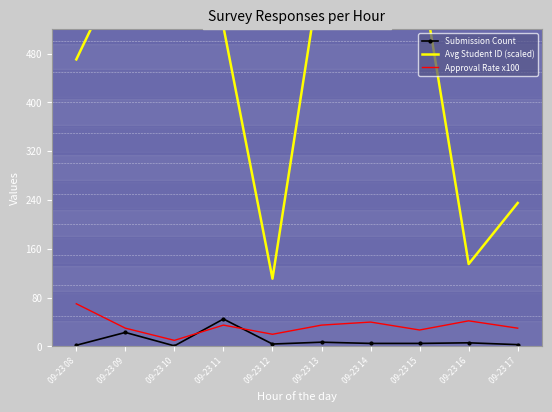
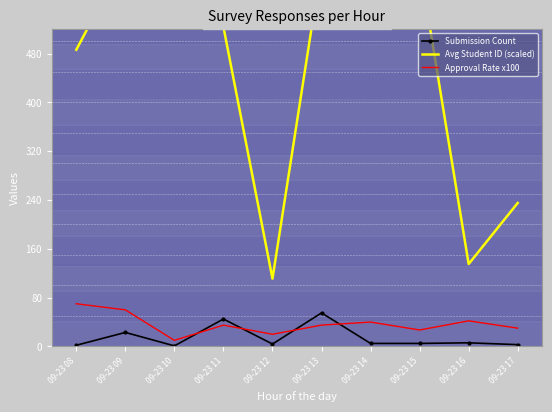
  {
    "Submission Count": {
      "09-23 08": 0,
      "09-23 09": 20,
      "09-23 10": 0,
      "09-23 11": 50,
      "09-23 12": 0,
-     "09-23 13": 10,
+     "09-23 13": 60,
      "09-23 14": 10,
      "09-23 15": 10,
      "09-23 16": 10,
      "09-23 17": 0
    },
    "Avg Student ID (scaled)": {
-     "09-23 08": 470,
+     "09-23 08": 490,
      "09-23 12": 110,
      "09-23 16": 140,
      "09-23 17": 240
    },
    "Approval Rate x100": {
      "09-23 08": 70,
-     "09-23 09": 30,
+     "09-23 09": 60,
      "09-23 10": 10,
      "09-23 11": 40,
      "09-23 12": 20,
      "09-23 13": 40,
      "09-23 14": 40,
      "09-23 15": 30,
      "09-23 16": 40,
      "09-23 17": 30
    }
  }
